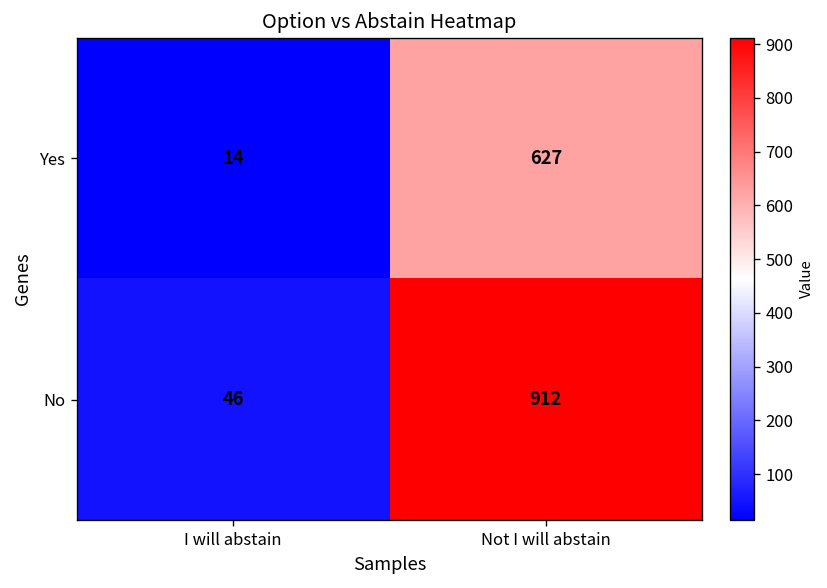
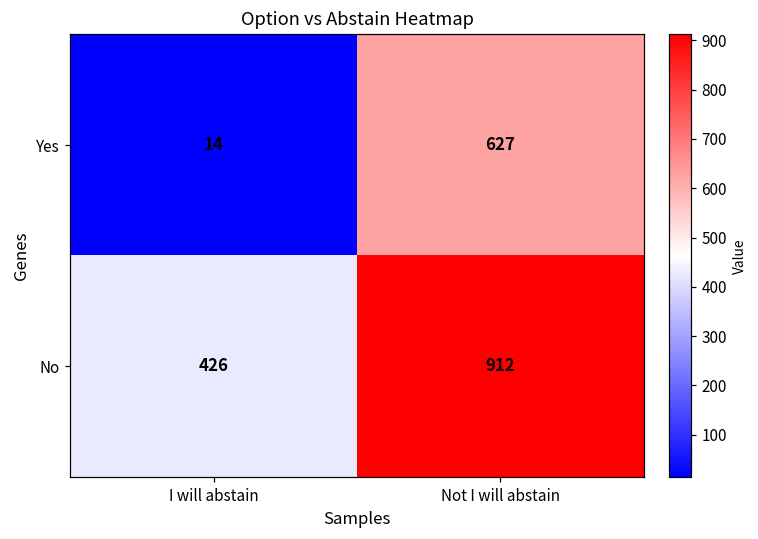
  {
    "Yes": {
      "I will abstain": 14,
      "Not I will abstain": 627
    },
    "No": {
-     "I will abstain": 46,
+     "I will abstain": 426,
      "Not I will abstain": 912
    }
  }
